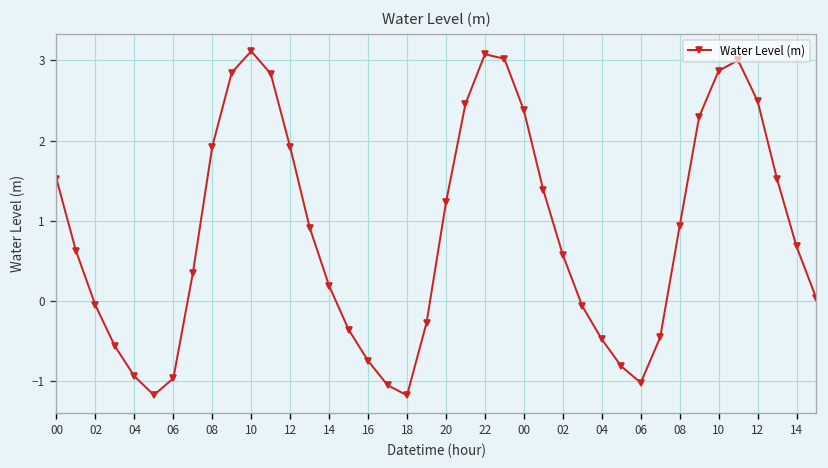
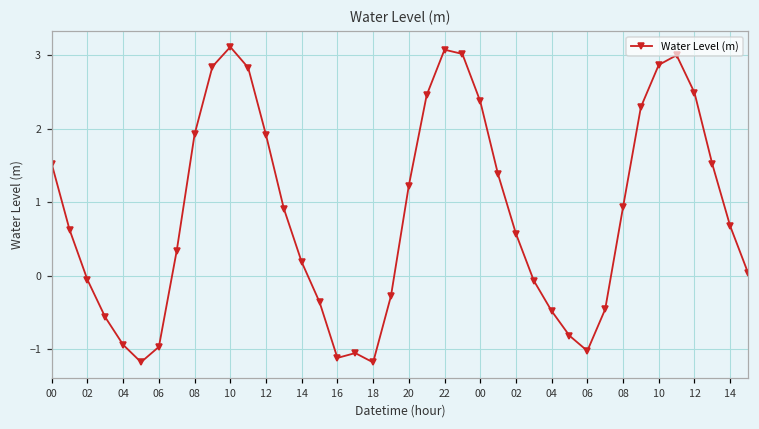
  {
-   "16": -0.7,
+   "16": -1.1,
    "18": -1.2,
    "20": 1.2,
    "22": 3.1
  }
